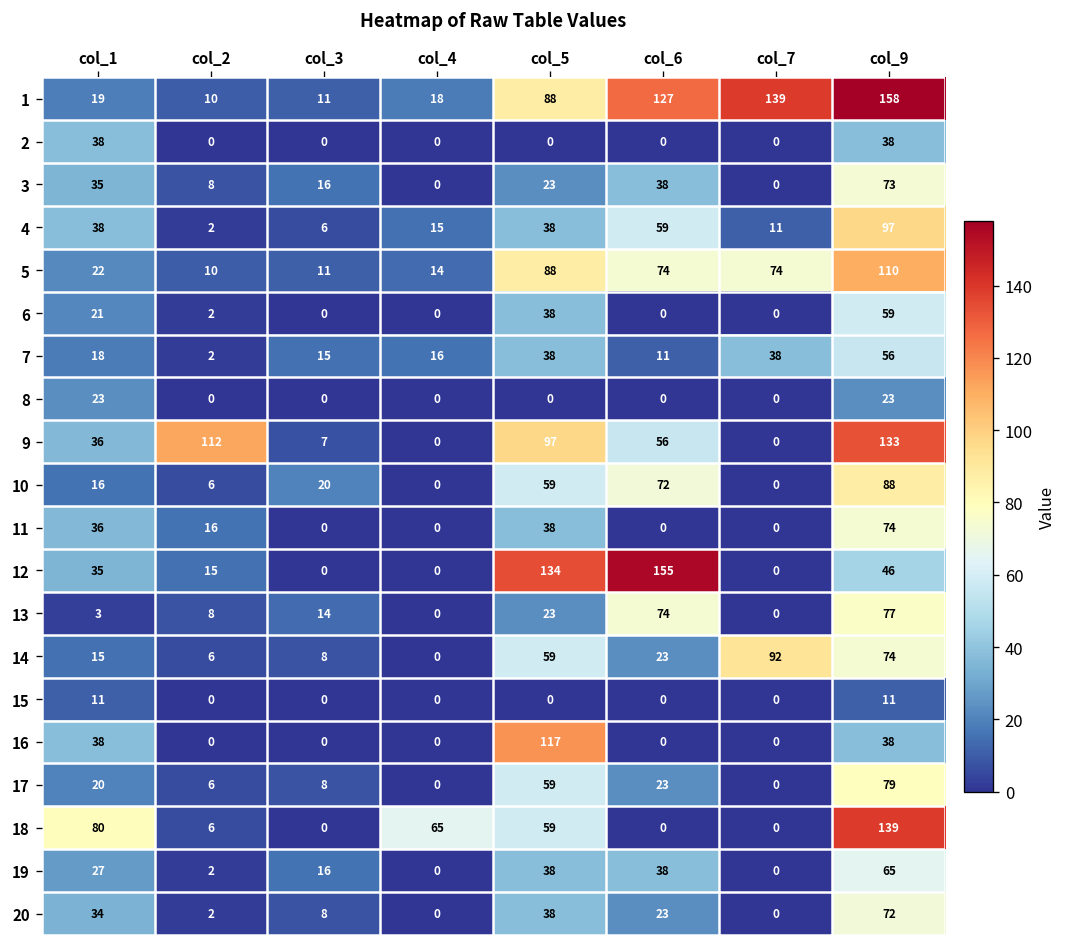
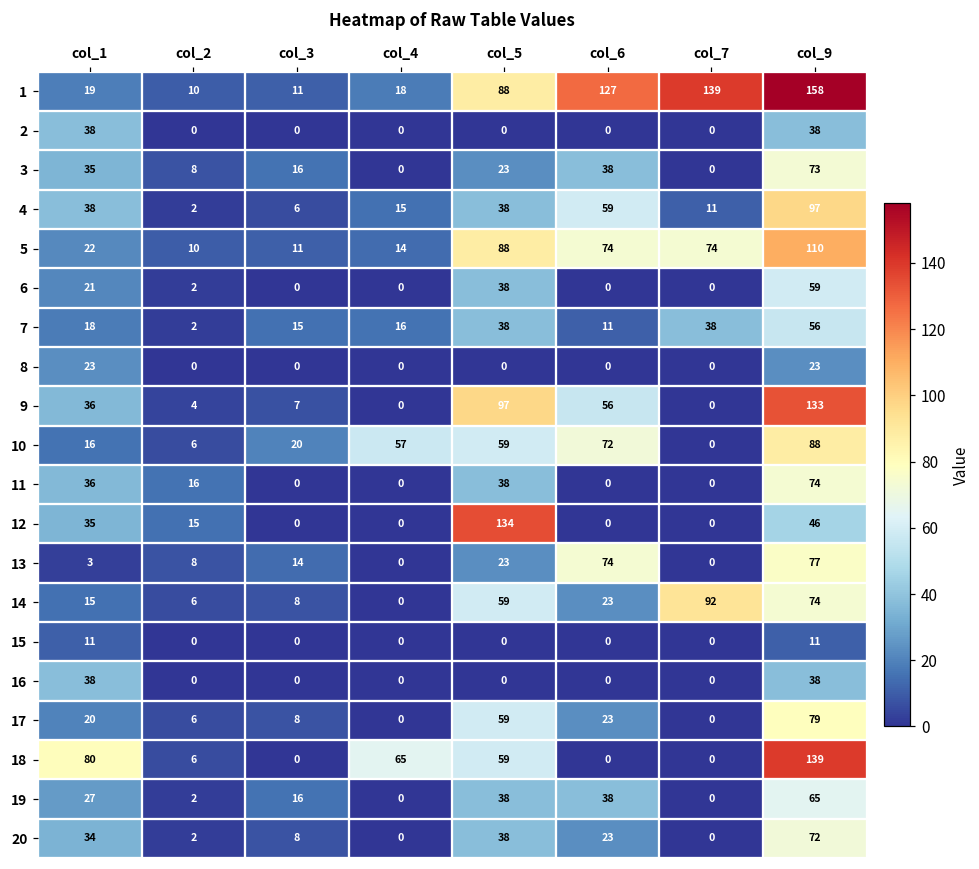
  {
    "1": {
      "col_1": 19,
      "col_2": 10,
      "col_3": 11,
      "col_4": 18,
      "col_5": 88,
      "col_6": 127,
      "col_7": 139,
      "col_9": 158
    },
    "2": {
      "col_1": 38,
      "col_2": 0,
      "col_3": 0,
      "col_4": 0,
      "col_5": 0,
      "col_6": 0,
      "col_7": 0,
      "col_9": 38
    },
    "3": {
      "col_1": 35,
      "col_2": 8,
      "col_3": 16,
      "col_4": 0,
      "col_5": 23,
      "col_6": 38,
      "col_7": 0,
      "col_9": 73
    },
    "4": {
      "col_1": 38,
      "col_2": 2,
      "col_3": 6,
      "col_4": 15,
      "col_5": 38,
      "col_6": 59,
      "col_7": 11,
      "col_9": 97
    },
    "5": {
      "col_1": 22,
      "col_2": 10,
      "col_3": 11,
      "col_4": 14,
      "col_5": 88,
      "col_6": 74,
      "col_7": 74,
      "col_9": 110
    },
    "6": {
      "col_1": 21,
      "col_2": 2,
      "col_3": 0,
      "col_4": 0,
      "col_5": 38,
      "col_6": 0,
      "col_7": 0,
      "col_9": 59
    },
    "7": {
      "col_1": 18,
      "col_2": 2,
      "col_3": 15,
      "col_4": 16,
      "col_5": 38,
      "col_6": 11,
      "col_7": 38,
      "col_9": 56
    },
    "8": {
      "col_1": 23,
      "col_2": 0,
      "col_3": 0,
      "col_4": 0,
      "col_5": 0,
      "col_6": 0,
      "col_7": 0,
      "col_9": 23
    },
    "9": {
      "col_1": 36,
-     "col_2": 112,
+     "col_2": 4,
      "col_3": 7,
      "col_4": 0,
      "col_5": 97,
      "col_6": 56,
      "col_7": 0,
      "col_9": 133
    },
    "10": {
      "col_1": 16,
      "col_2": 6,
      "col_3": 20,
-     "col_4": 0,
+     "col_4": 57,
      "col_5": 59,
      "col_6": 72,
      "col_7": 0,
      "col_9": 88
    },
    "11": {
      "col_1": 36,
      "col_2": 16,
      "col_3": 0,
      "col_4": 0,
      "col_5": 38,
      "col_6": 0,
      "col_7": 0,
      "col_9": 74
    },
    "12": {
      "col_1": 35,
      "col_2": 15,
      "col_3": 0,
      "col_4": 0,
      "col_5": 134,
-     "col_6": 155,
+     "col_6": 0,
      "col_7": 0,
      "col_9": 46
    },
    "13": {
      "col_1": 3,
      "col_2": 8,
      "col_3": 14,
      "col_4": 0,
      "col_5": 23,
      "col_6": 74,
      "col_7": 0,
      "col_9": 77
    },
    "14": {
      "col_1": 15,
      "col_2": 6,
      "col_3": 8,
      "col_4": 0,
      "col_5": 59,
      "col_6": 23,
      "col_7": 92,
      "col_9": 74
    },
    "15": {
      "col_1": 11,
      "col_2": 0,
      "col_3": 0,
      "col_4": 0,
      "col_5": 0,
      "col_6": 0,
      "col_7": 0,
      "col_9": 11
    },
    "16": {
      "col_1": 38,
      "col_2": 0,
      "col_3": 0,
      "col_4": 0,
-     "col_5": 117,
+     "col_5": 0,
      "col_6": 0,
      "col_7": 0,
      "col_9": 38
    },
    "17": {
      "col_1": 20,
      "col_2": 6,
      "col_3": 8,
      "col_4": 0,
      "col_5": 59,
      "col_6": 23,
      "col_7": 0,
      "col_9": 79
    },
    "18": {
      "col_1": 80,
      "col_2": 6,
      "col_3": 0,
      "col_4": 65,
      "col_5": 59,
      "col_6": 0,
      "col_7": 0,
      "col_9": 139
    },
    "19": {
      "col_1": 27,
      "col_2": 2,
      "col_3": 16,
      "col_4": 0,
      "col_5": 38,
      "col_6": 38,
      "col_7": 0,
      "col_9": 65
    },
    "20": {
      "col_1": 34,
      "col_2": 2,
      "col_3": 8,
      "col_4": 0,
      "col_5": 38,
      "col_6": 23,
      "col_7": 0,
      "col_9": 72
    }
  }
